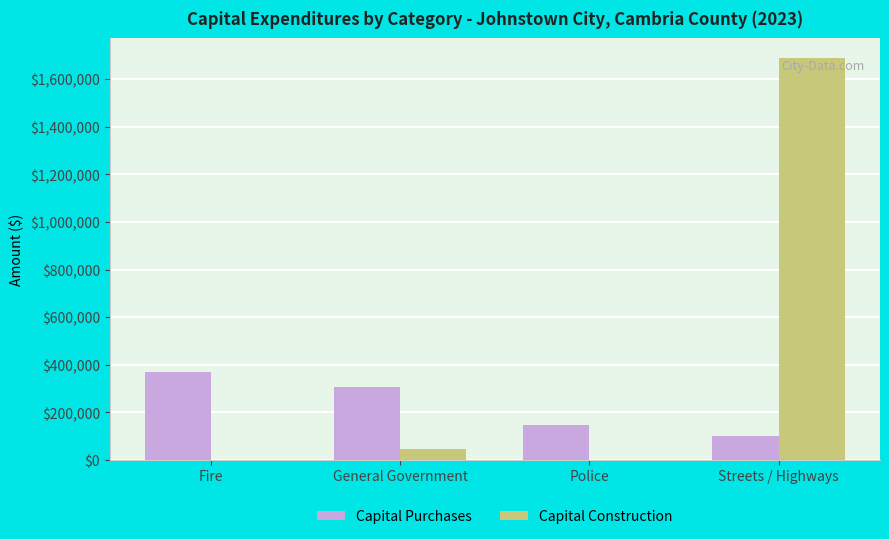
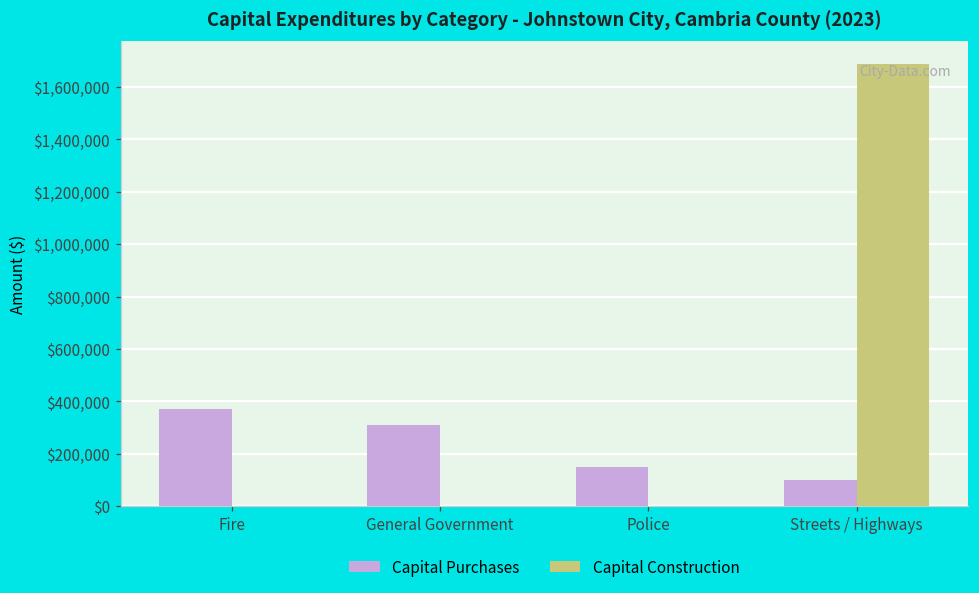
  {
    "Capital Purchases": {
      "Fire": "$370,000",
      "General Government": "$310,000",
      "Police": "$150,000",
      "Streets / Highways": "$100,000"
    },
    "Capital Construction": {
      "Fire": "$0",
-     "General Government": "$50,000",
+     "General Government": "$0",
      "Police": "$0",
      "Streets / Highways": "$1,690,000"
    }
  }
